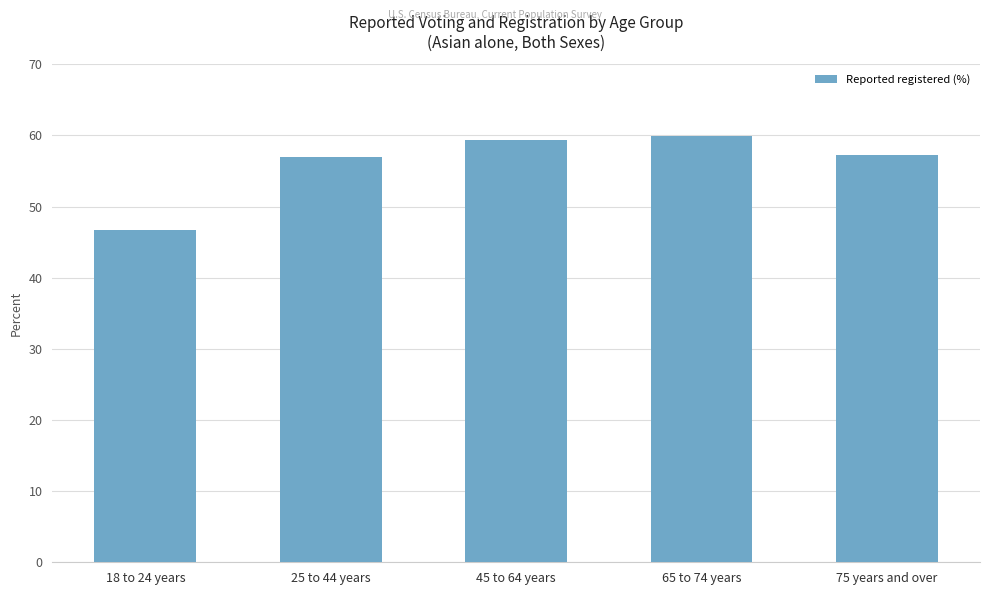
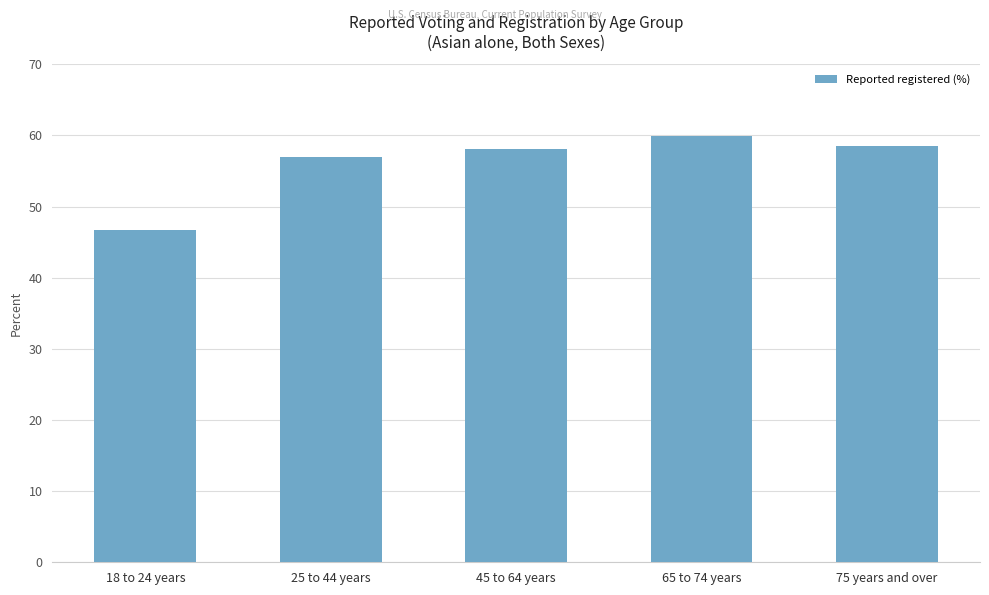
  {
    "18 to 24 years": 47,
    "25 to 44 years": 57,
-   "45 to 64 years": 59,
+   "45 to 64 years": 58,
    "65 to 74 years": 60,
-   "75 years and over": 57
+   "75 years and over": 59
  }
